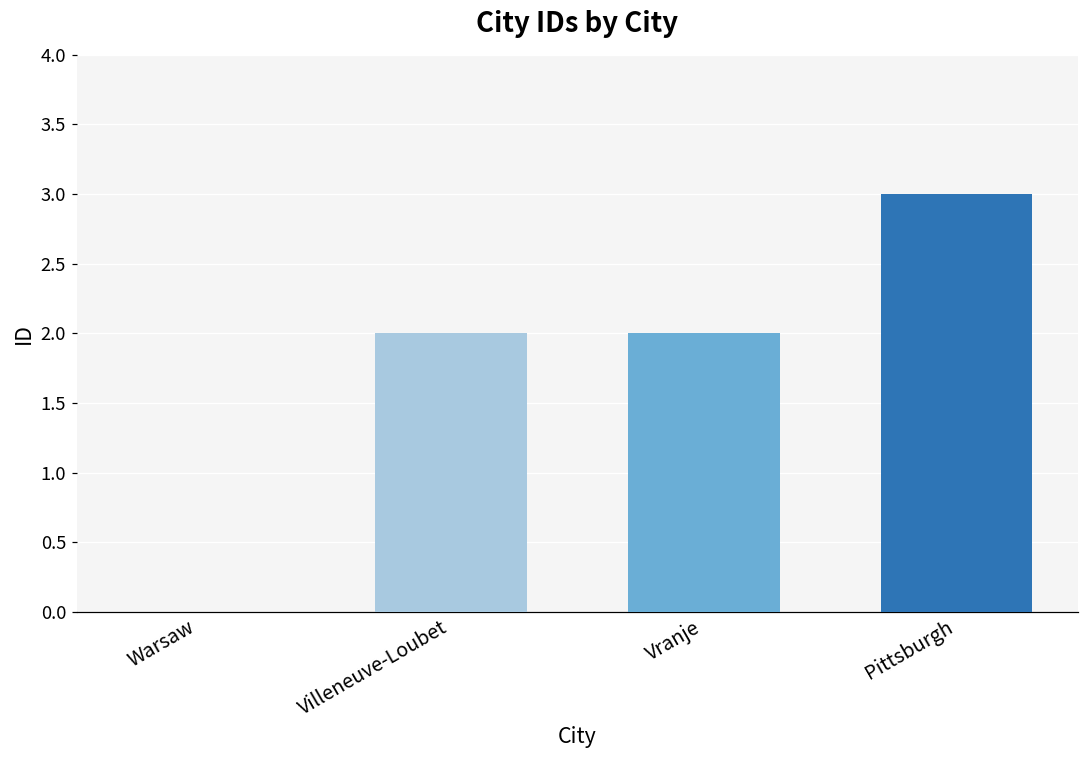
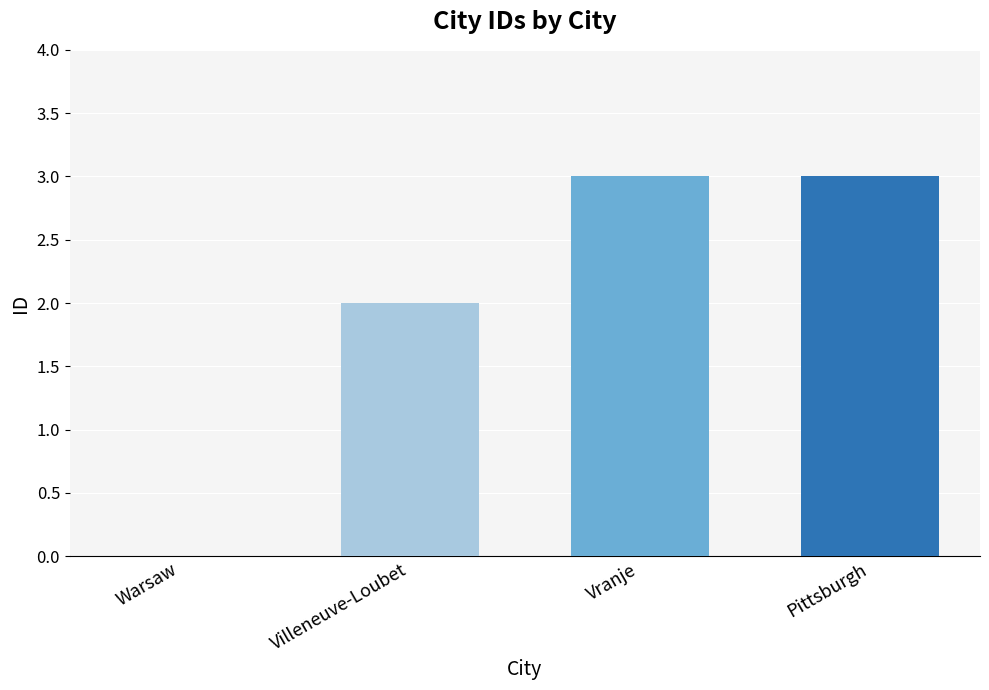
  {
    "Warsaw": 0,
    "Villeneuve-Loubet": 2,
-   "Vranje": 2,
+   "Vranje": 3,
    "Pittsburgh": 3
  }
